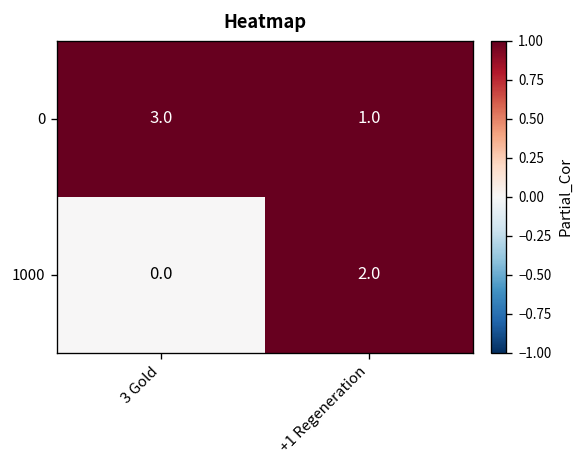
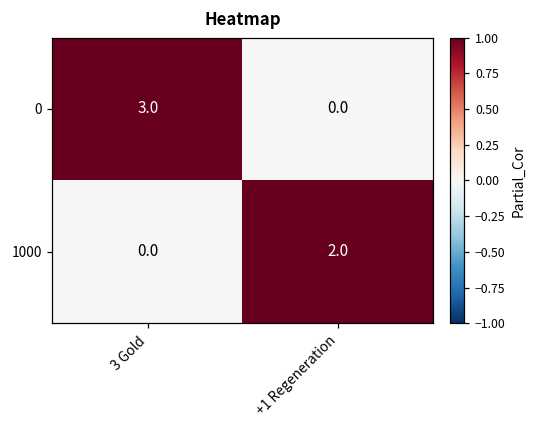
  {
    "0": {
      "3 Gold": 3.0,
-     "+1 Regeneration": 1.0
+     "+1 Regeneration": 0.0
    },
    "1000": {
      "3 Gold": 0.0,
      "+1 Regeneration": 2.0
    }
  }
